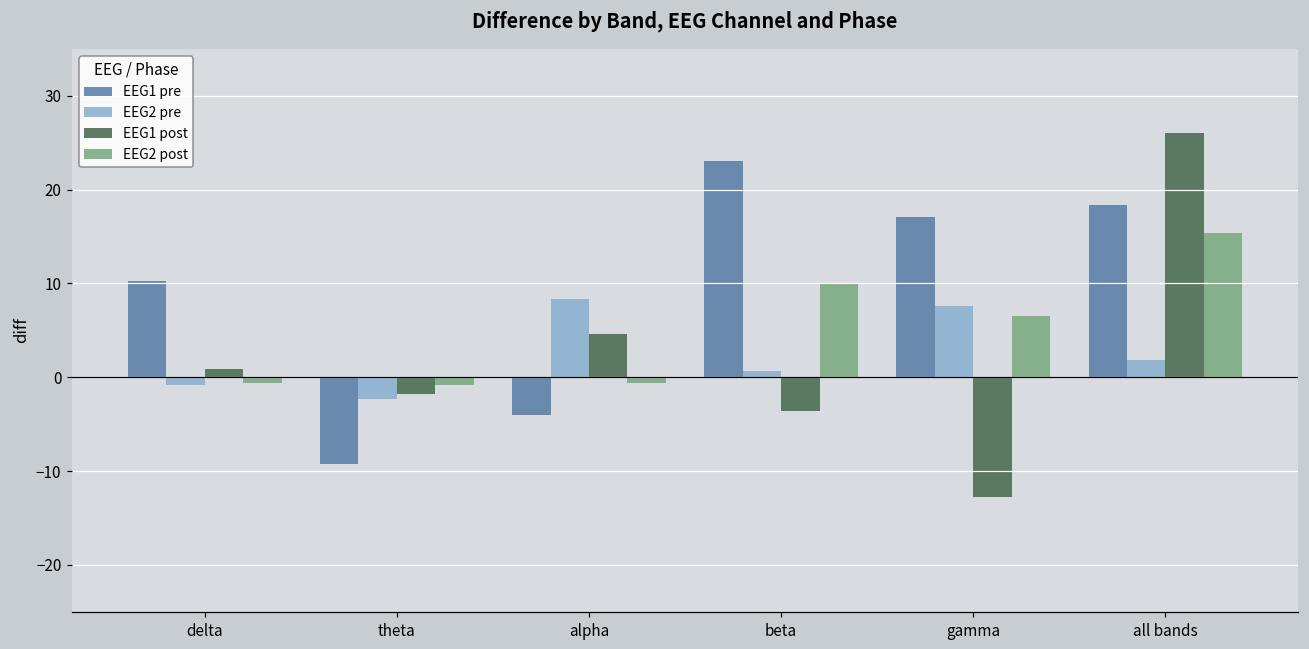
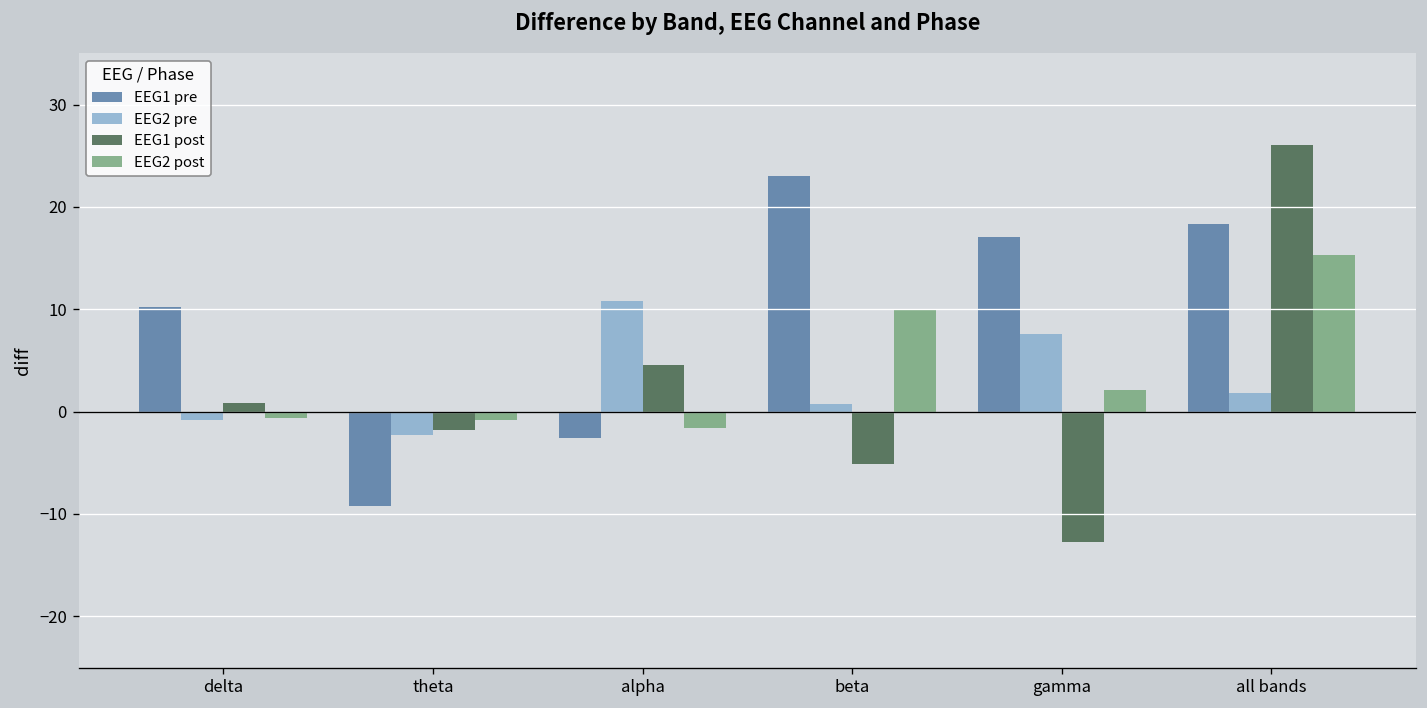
  {
    "EEG1 pre": {
      "delta": 10,
      "theta": -9,
-     "alpha": -4,
+     "alpha": -3,
      "beta": 23,
      "gamma": 17,
      "all bands": 18
    },
    "EEG2 pre": {
      "delta": -1,
      "theta": -2,
-     "alpha": 8,
+     "alpha": 11,
      "beta": 1,
      "gamma": 8,
      "all bands": 2
    },
    "EEG1 post": {
      "delta": 1,
      "theta": -2,
      "alpha": 5,
-     "beta": -4,
+     "beta": -5,
      "gamma": -13,
      "all bands": 26
    },
    "EEG2 post": {
      "delta": -1,
      "theta": -1,
-     "alpha": -1,
+     "alpha": -2,
      "beta": 10,
-     "gamma": 7,
+     "gamma": 2,
      "all bands": 15
    }
  }
